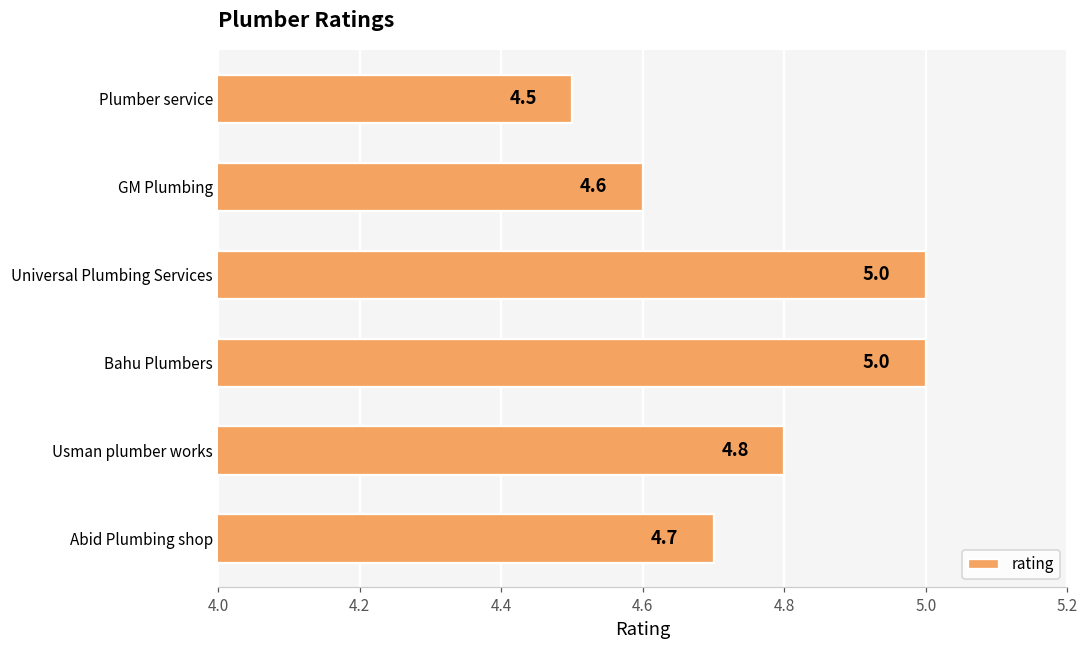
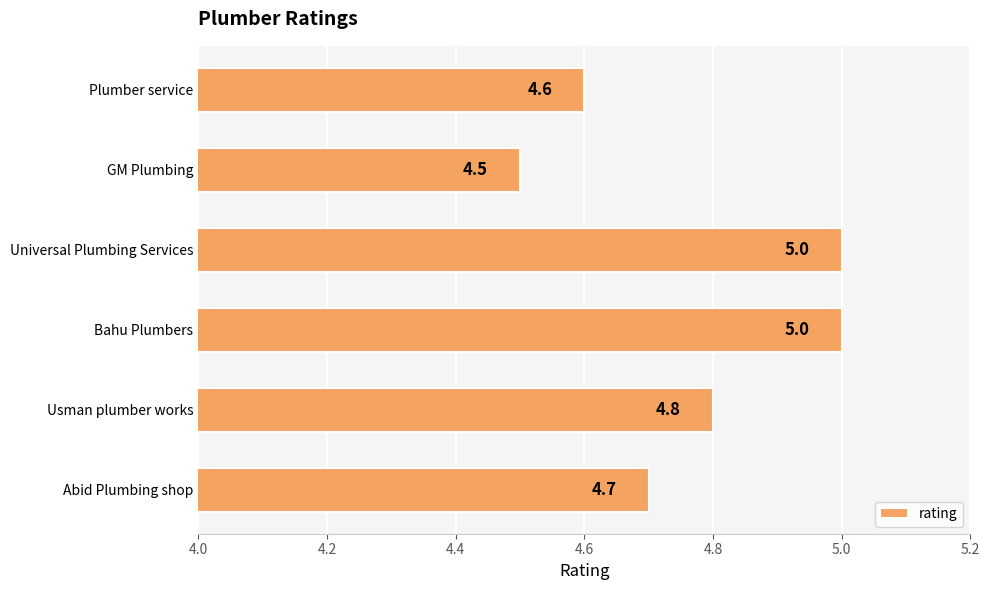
  {
-   "Plumber service": 4.5,
-   "GM Plumbing": 4.6,
+   "Plumber service": 4.6,
+   "GM Plumbing": 4.5,
    "Universal Plumbing Services": 5.0,
    "Bahu Plumbers": 5.0,
    "Usman plumber works": 4.8,
    "Abid Plumbing shop": 4.7
  }
